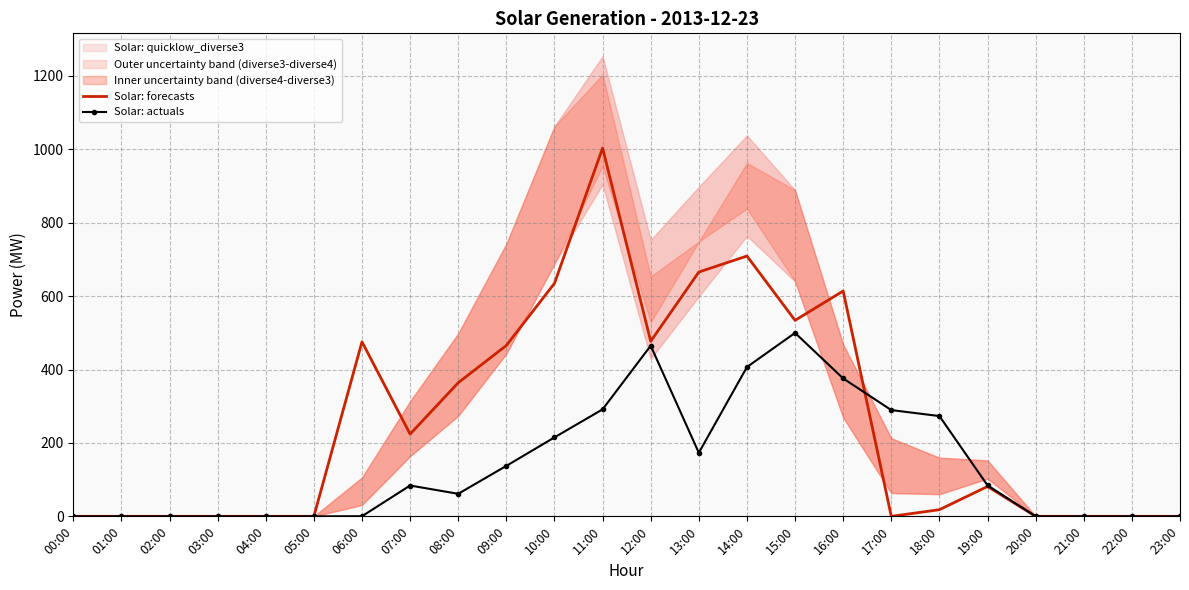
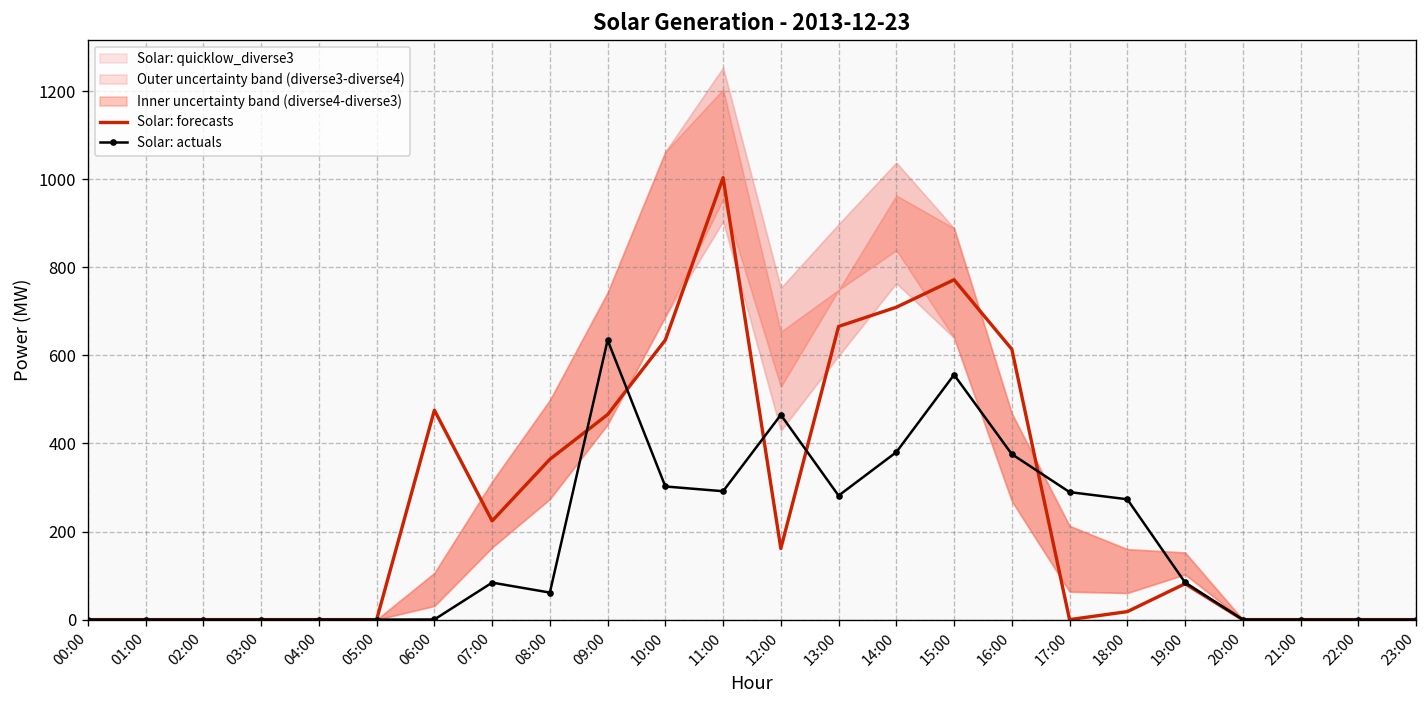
  {
    "Solar: forecasts": {
      "06:00": 480,
      "07:00": 220,
      "08:00": 360,
      "09:00": 470,
      "10:00": 630,
      "11:00": 1000,
-     "12:00": 480,
+     "12:00": 160,
      "13:00": 670,
      "14:00": 710,
-     "15:00": 530,
+     "15:00": 770,
      "16:00": 610,
      "17:00": 0,
      "18:00": 20
    },
    "Solar: actuals": {
      "06:00": 0,
      "07:00": 80,
      "08:00": 60,
-     "09:00": 140,
-     "10:00": 220,
+     "09:00": 630,
+     "10:00": 300,
      "11:00": 290,
      "12:00": 460,
-     "13:00": 170,
-     "14:00": 410,
-     "15:00": 500,
+     "13:00": 280,
+     "14:00": 380,
+     "15:00": 560,
      "16:00": 380,
      "17:00": 290,
      "18:00": 270
    }
  }
